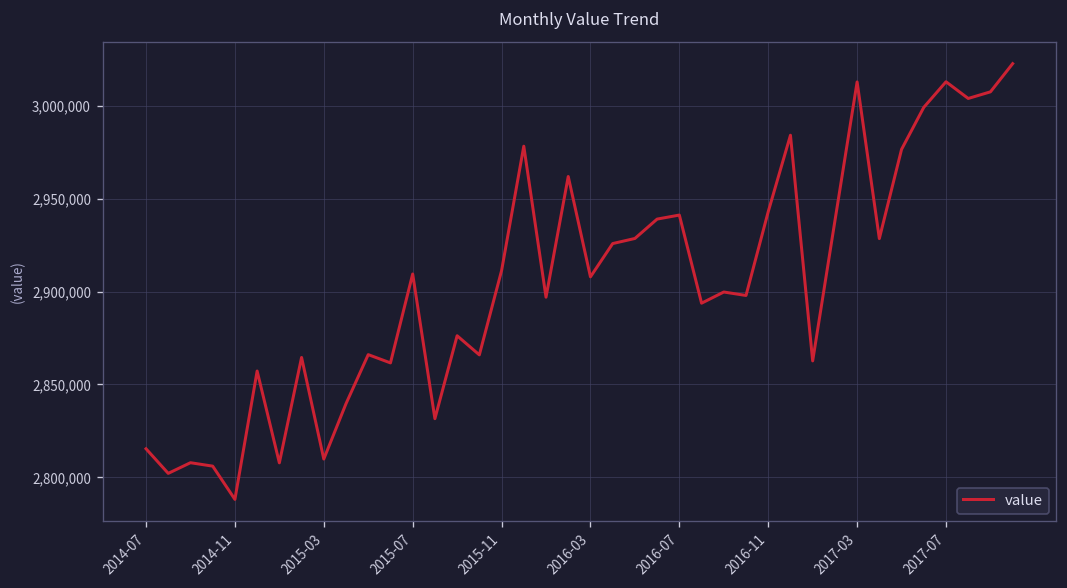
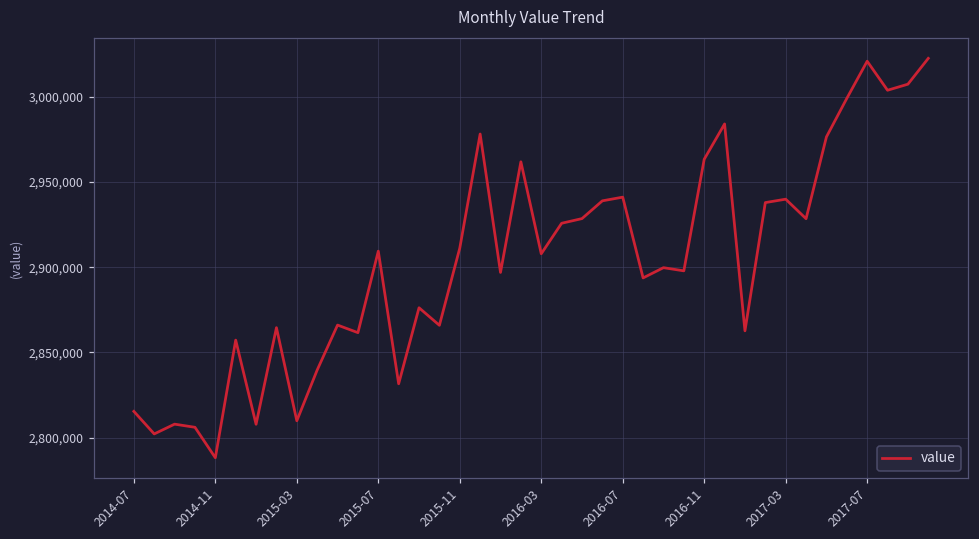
  {
    "2014-07": "2,815,000",
    "2014-11": "2,788,000",
    "2015-03": "2,810,000",
    "2015-07": "2,909,000",
    "2015-11": "2,911,000",
    "2016-03": "2,908,000",
    "2016-07": "2,941,000",
-   "2016-11": "2,943,000",
-   "2017-03": "3,013,000",
-   "2017-07": "3,013,000"
+   "2016-11": "2,963,000",
+   "2017-03": "2,940,000",
+   "2017-07": "3,021,000"
  }
